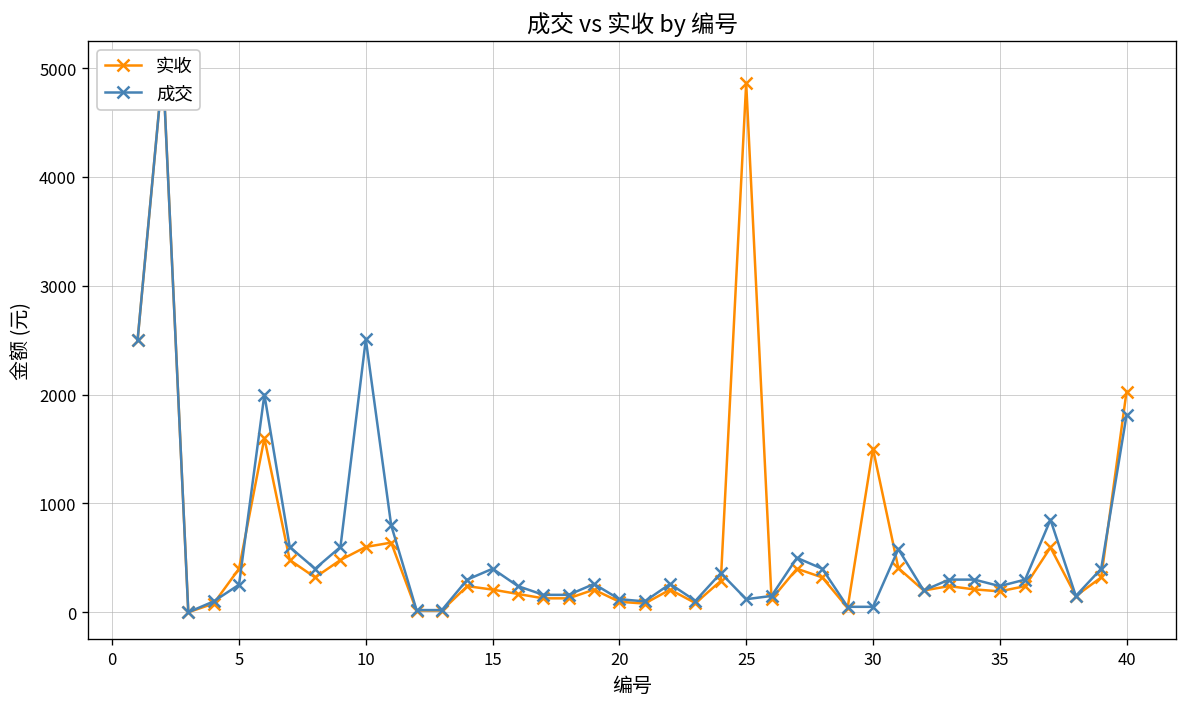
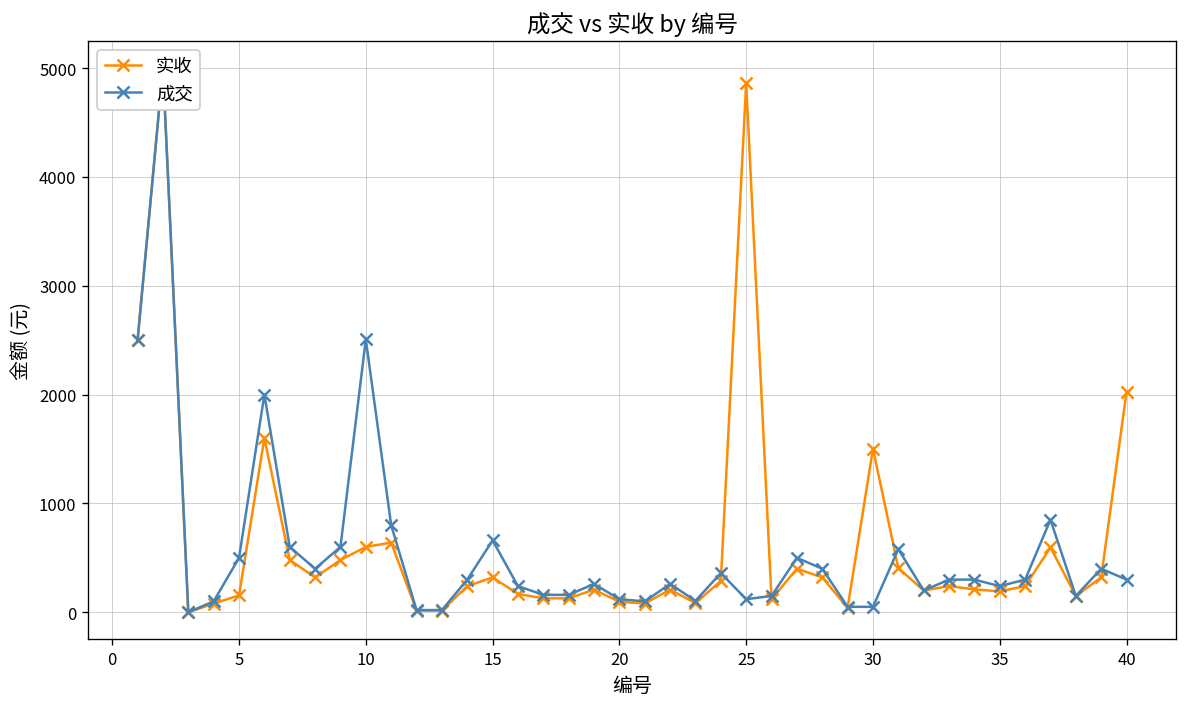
  {
    "实收": {
-     "5": 400,
+     "5": 200,
      "10": 600,
-     "15": 200,
+     "15": 300,
      "25": 4900,
      "30": 1500,
      "35": 200,
      "40": 2000
    },
    "成交": {
-     "5": 300,
+     "5": 500,
      "10": 2500,
-     "15": 400,
+     "15": 700,
      "25": 100,
      "30": 100,
      "35": 200,
-     "40": 1800
+     "40": 300
    }
  }
